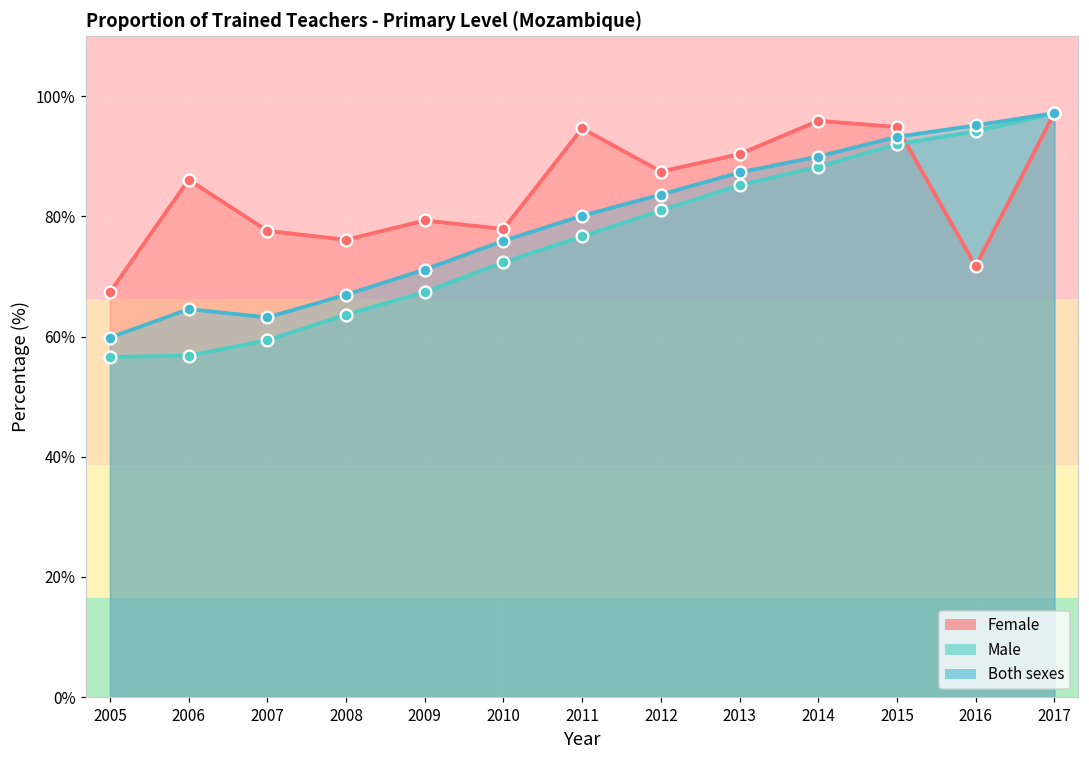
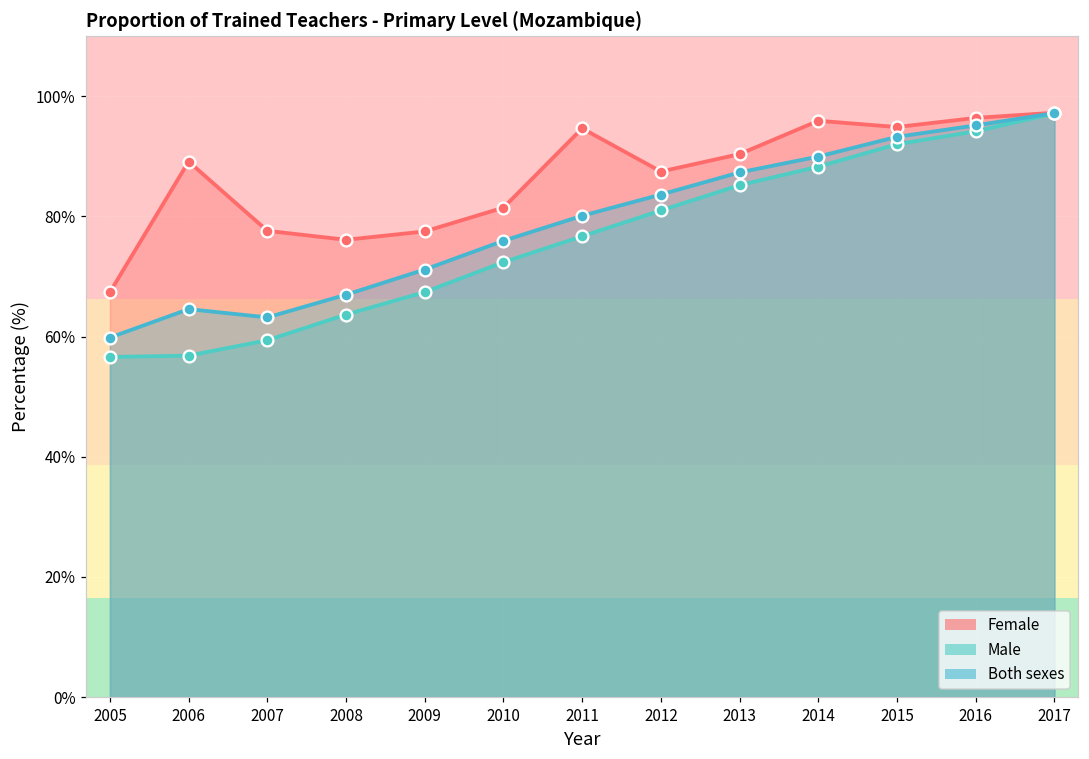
  {
    "Female": {
      "2005": "67%",
-     "2006": "86%",
+     "2006": "89%",
      "2007": "78%",
      "2008": "76%",
-     "2009": "79%",
-     "2010": "78%",
+     "2009": "77%",
+     "2010": "81%",
      "2011": "95%",
      "2012": "87%",
      "2013": "90%",
      "2014": "96%",
      "2015": "95%",
-     "2016": "72%"
+     "2016": "96%"
    }
  }
